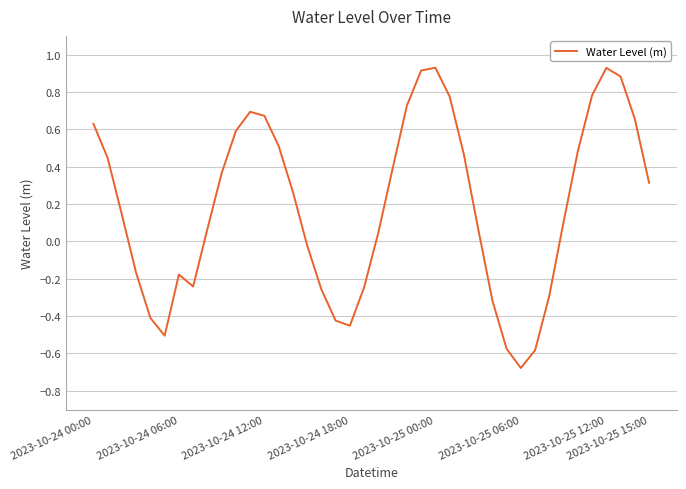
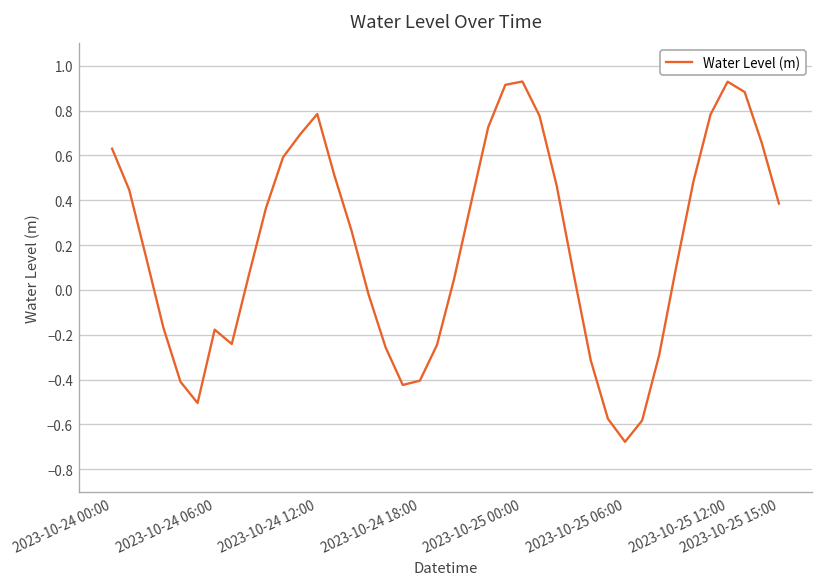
  {
    "2023-10-24 00:00": 0.63,
    "2023-10-24 06:00": -0.18,
-   "2023-10-24 12:00": 0.67,
-   "2023-10-24 18:00": -0.45,
+   "2023-10-24 12:00": 0.78,
+   "2023-10-24 18:00": -0.41,
    "2023-10-25 00:00": 0.93,
    "2023-10-25 06:00": -0.68,
    "2023-10-25 12:00": 0.93,
-   "2023-10-25 15:00": 0.31
+   "2023-10-25 15:00": 0.39
  }
